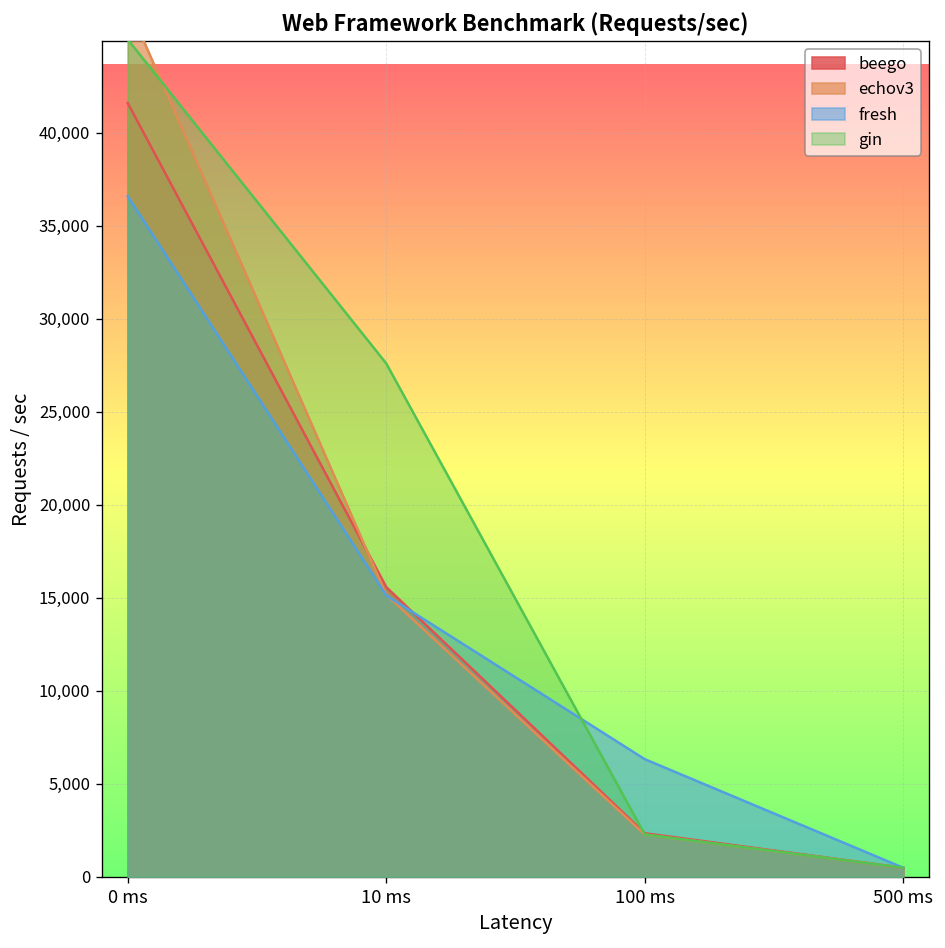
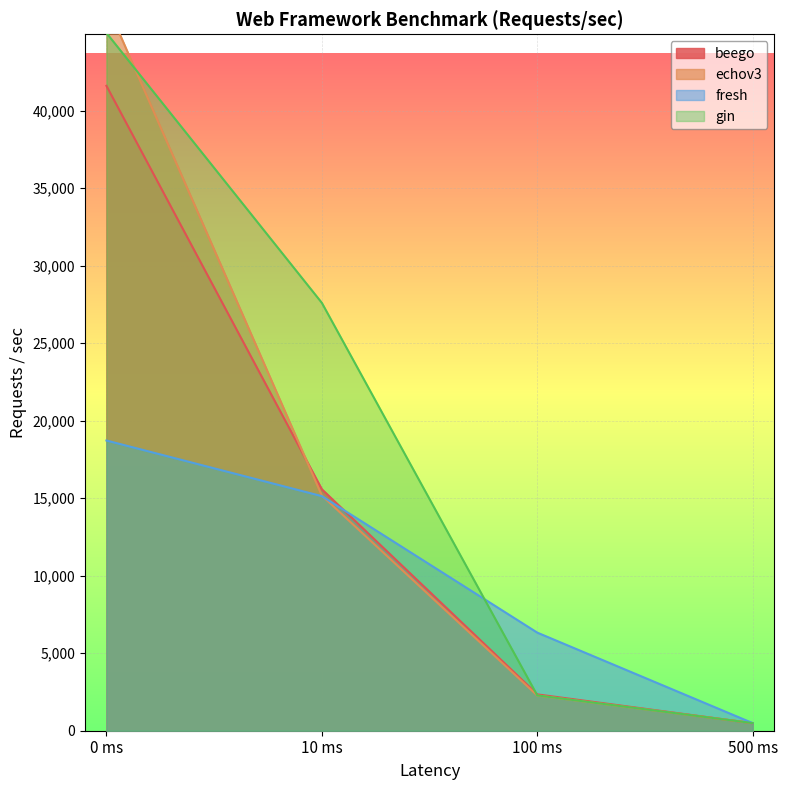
  {
    "fresh": {
-     "0 ms": "36,600",
+     "0 ms": "18,700",
      "100 ms": "6,300"
    },
    "gin": {
      "0 ms": "45,000",
      "10 ms": "27,600"
    }
  }
